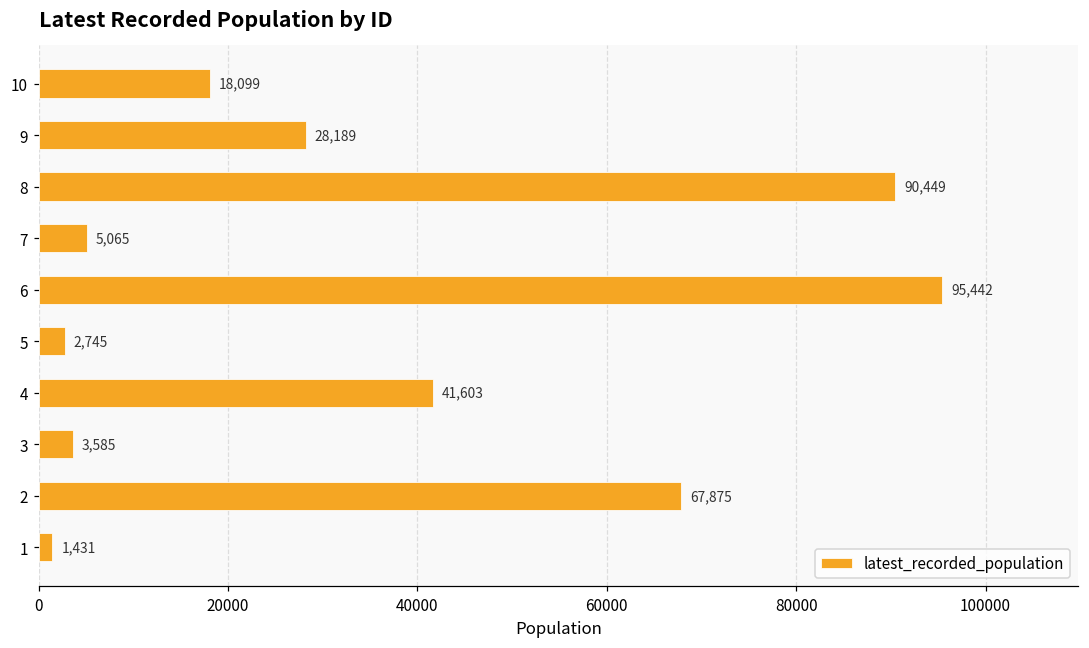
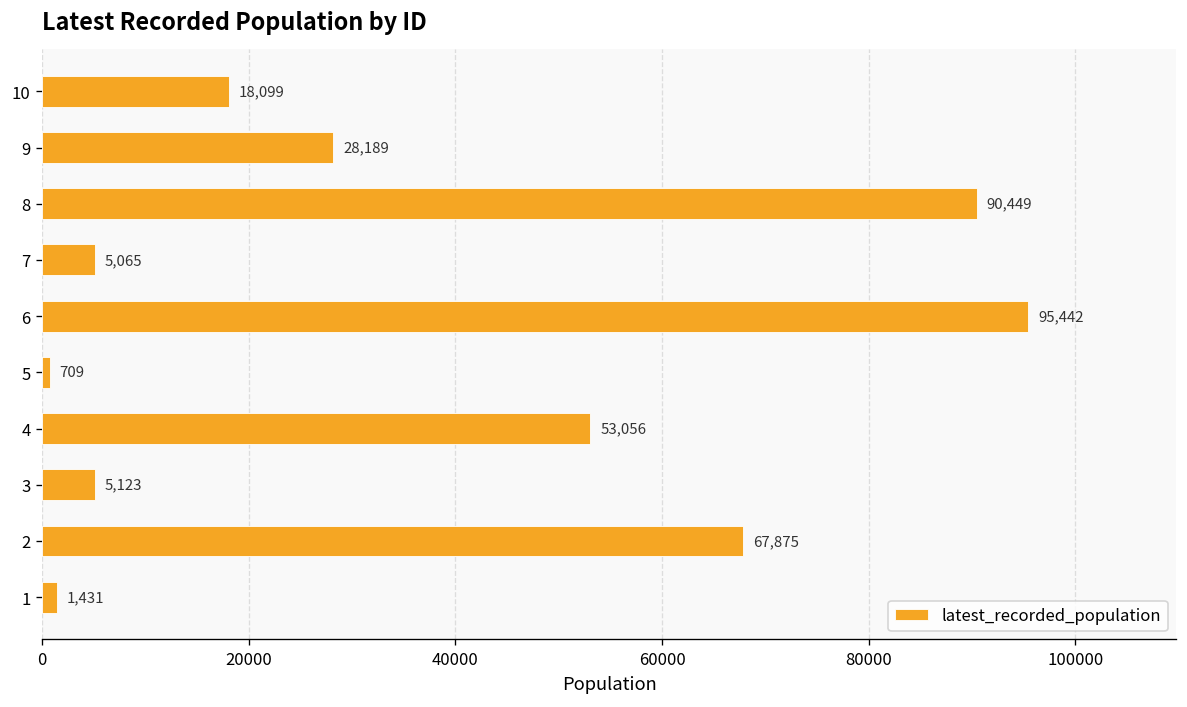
  {
    "10": "18,099",
    "9": "28,189",
    "8": "90,449",
    "7": "5,065",
    "6": "95,442",
-   "5": "2,745",
-   "4": "41,603",
-   "3": "3,585",
+   "5": "709",
+   "4": "53,056",
+   "3": "5,123",
    "2": "67,875",
    "1": "1,431"
  }
